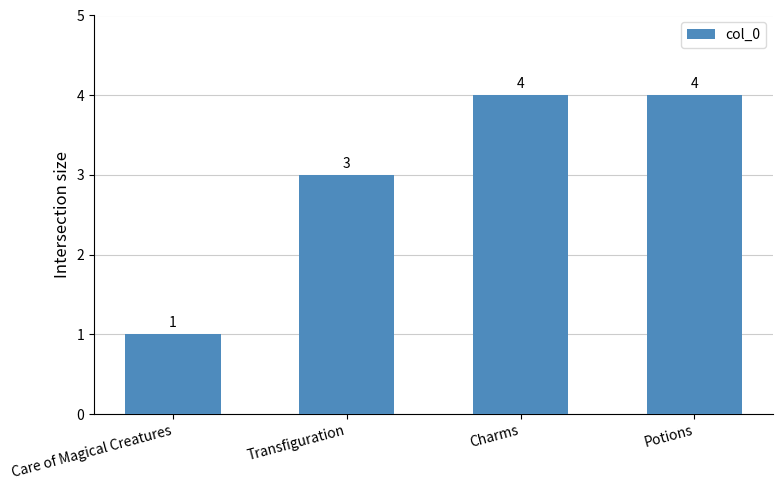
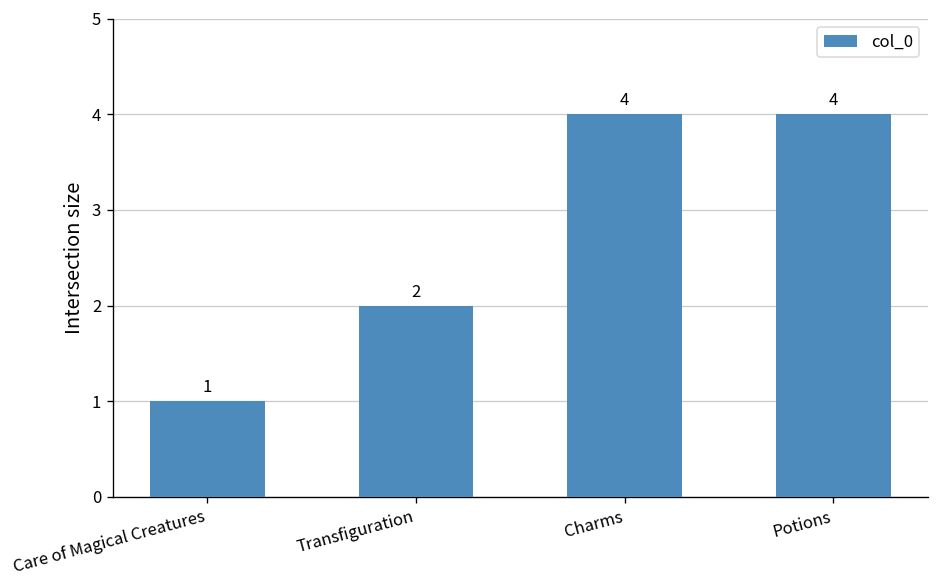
  {
    "Care of Magical Creatures": 1,
-   "Transfiguration": 3,
+   "Transfiguration": 2,
    "Charms": 4,
    "Potions": 4
  }
